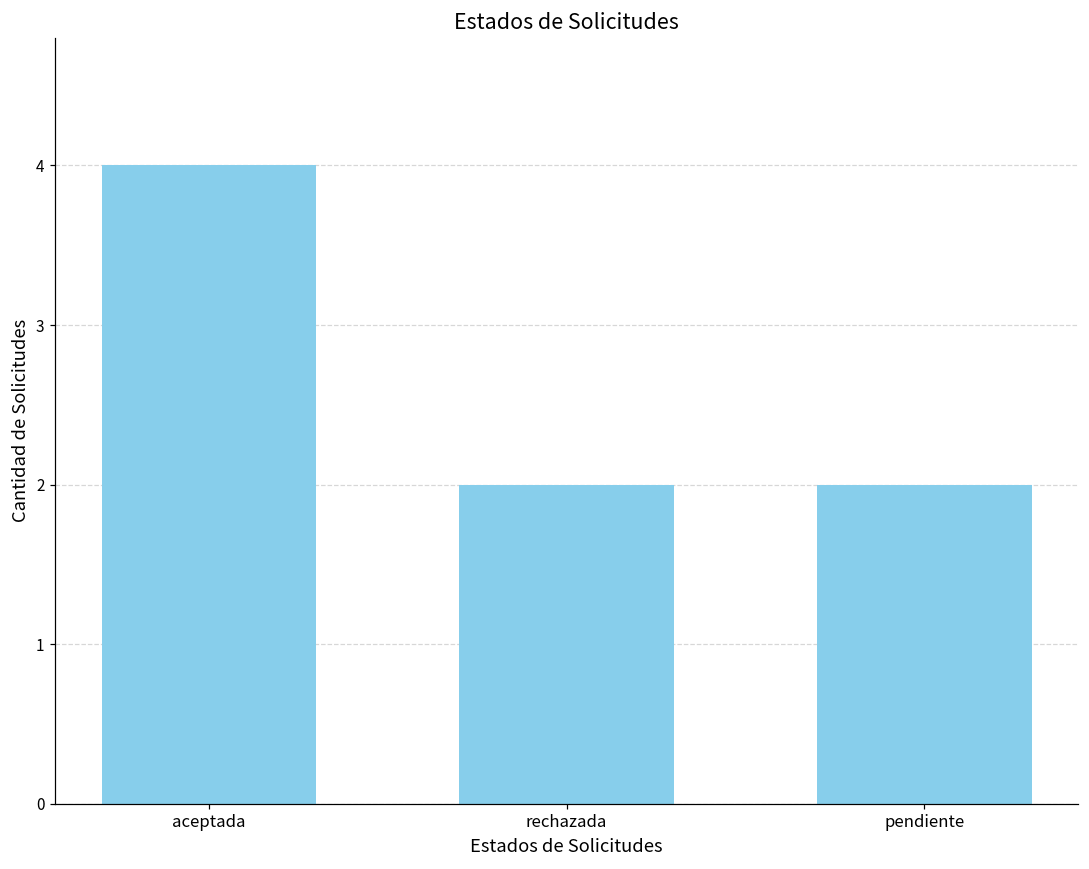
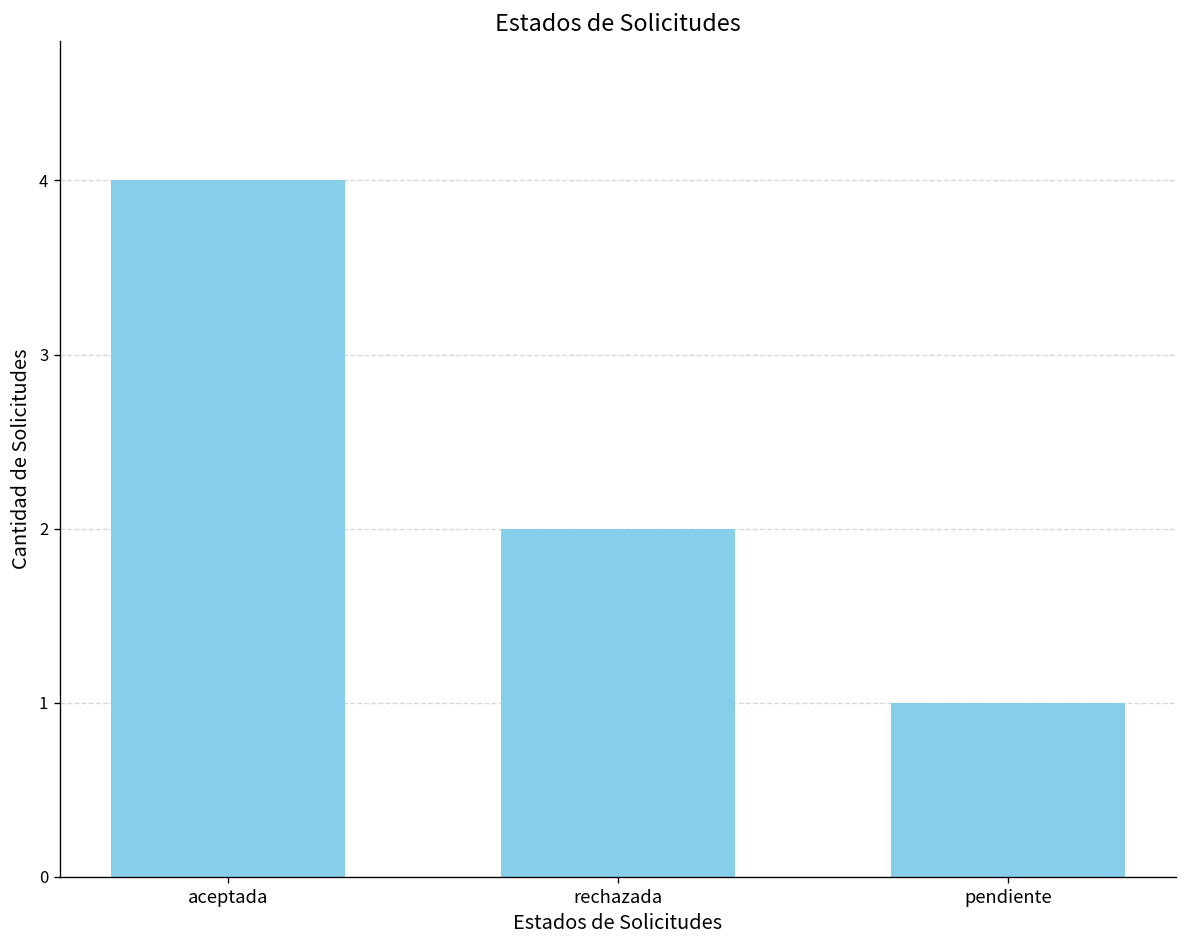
  {
    "aceptada": 4,
    "rechazada": 2,
-   "pendiente": 2
+   "pendiente": 1
  }
